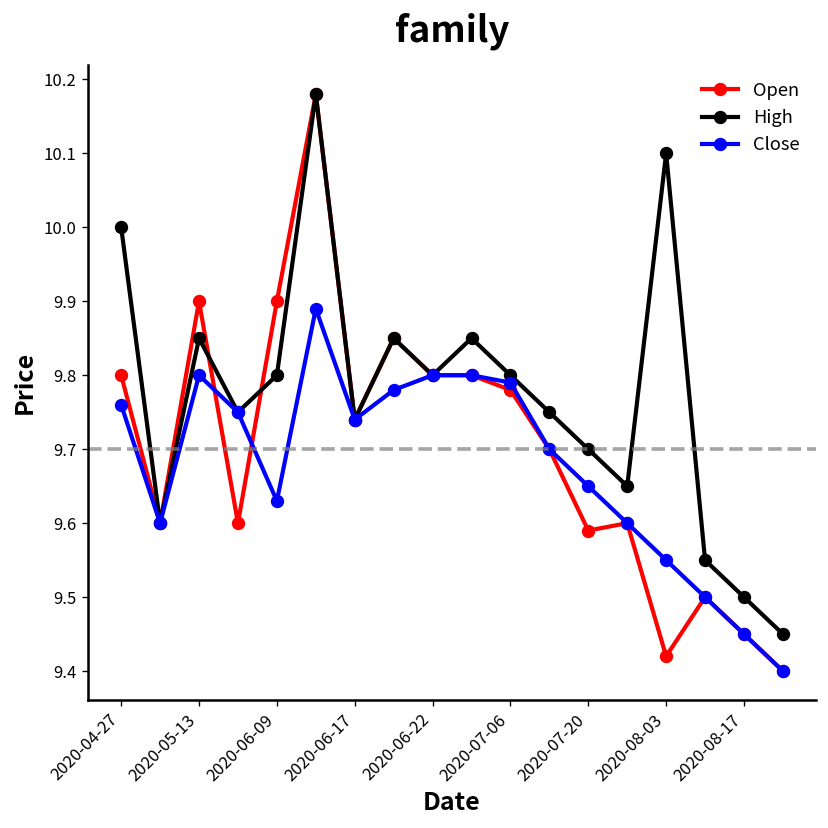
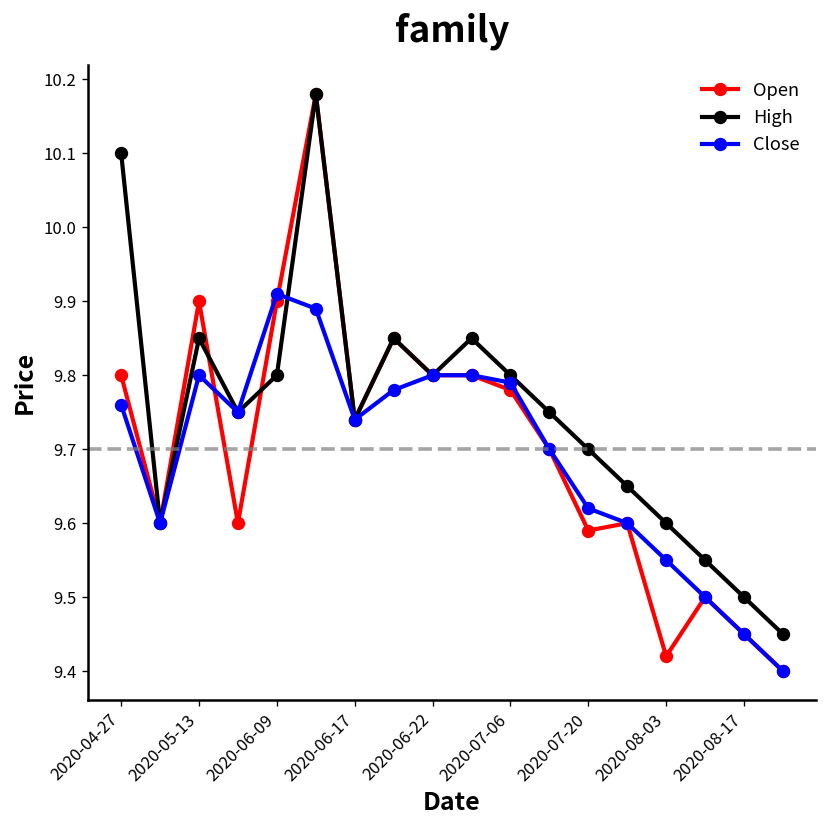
  {
    "Open": {
      "2020-04-27": 9.80,
      "2020-05-13": 9.90,
      "2020-06-09": 9.90,
      "2020-07-06": 9.78,
      "2020-07-20": 9.59,
      "2020-08-03": 9.42
    },
    "High": {
-     "2020-04-27": 10.0,
+     "2020-04-27": 10.1,
      "2020-05-13": 9.85,
      "2020-06-09": 9.8,
      "2020-07-06": 9.8,
      "2020-07-20": 9.7,
-     "2020-08-03": 10.1,
+     "2020-08-03": 9.6,
      "2020-08-17": 9.5
    },
    "Close": {
      "2020-04-27": 9.76,
      "2020-05-13": 9.80,
-     "2020-06-09": 9.63,
+     "2020-06-09": 9.91,
      "2020-07-06": 9.79,
-     "2020-07-20": 9.65,
+     "2020-07-20": 9.62,
      "2020-08-03": 9.55
    }
  }
